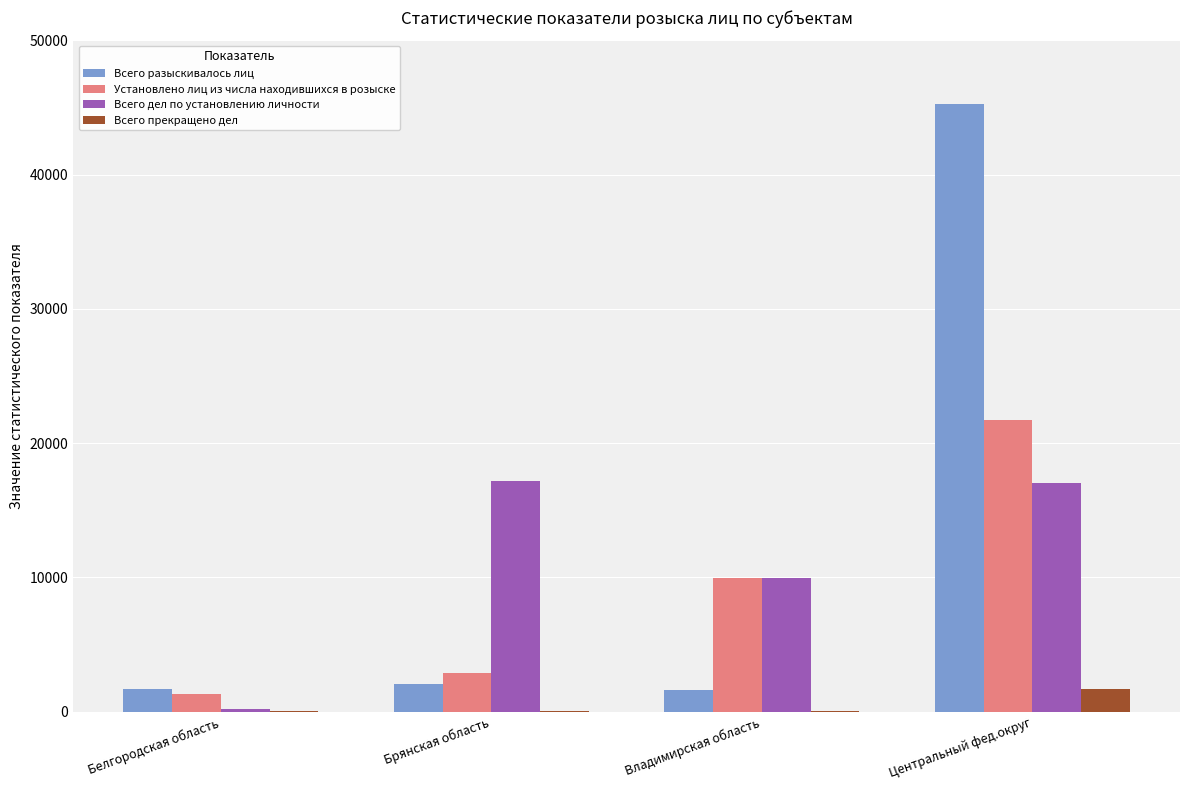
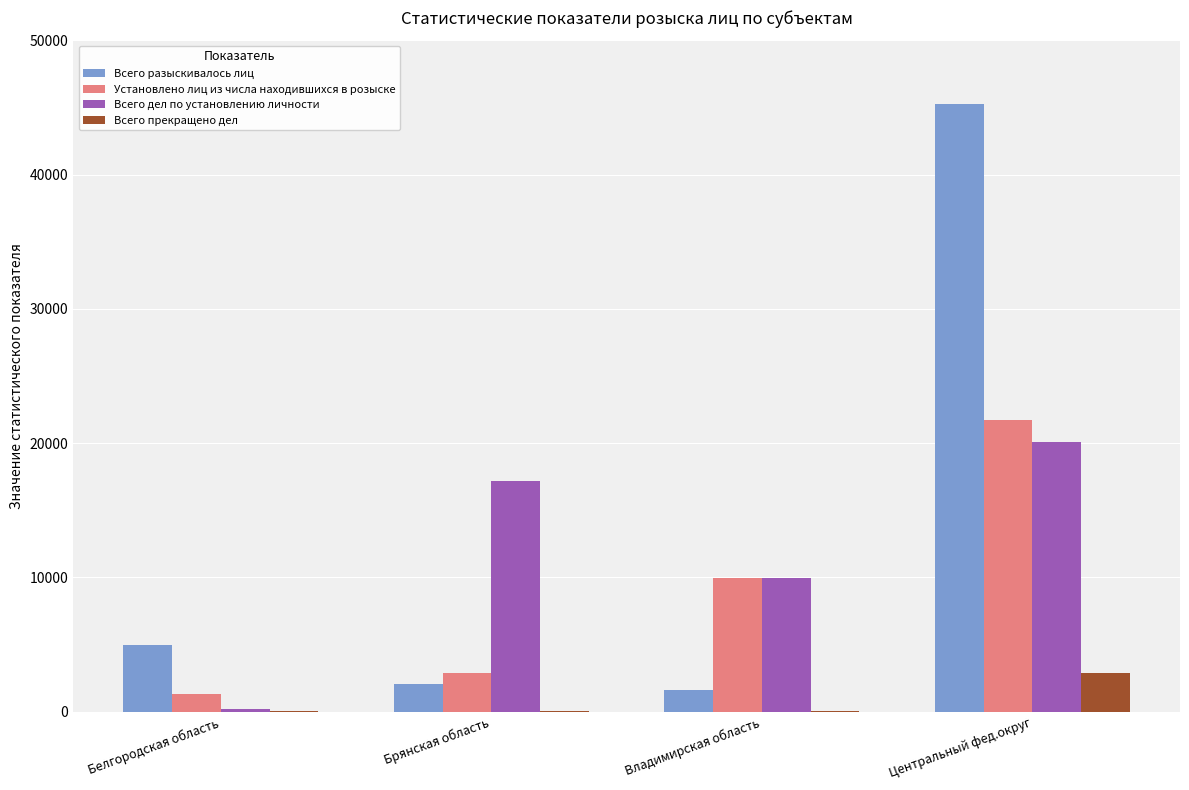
  {
    "Всего разыскивалось лиц": {
-     "Белгородская область": 1700,
+     "Белгородская область": 5000,
      "Брянская область": 2100,
      "Владимирская область": 1600,
      "Центральный фед.округ": 45300
    },
    "Установлено лиц из числа находившихся в розыске": {
      "Белгородская область": 1300,
      "Брянская область": 2900,
      "Владимирская область": 9900,
      "Центральный фед.округ": 21700
    },
    "Всего дел по установлению личности": {
      "Белгородская область": 200,
      "Брянская область": 17200,
      "Владимирская область": 10000,
-     "Центральный фед.округ": 17000
+     "Центральный фед.округ": 20100
    },
    "Всего прекращено дел": {
-     "Центральный фед.округ": 1700
+     "Центральный фед.округ": 2900
    }
  }
